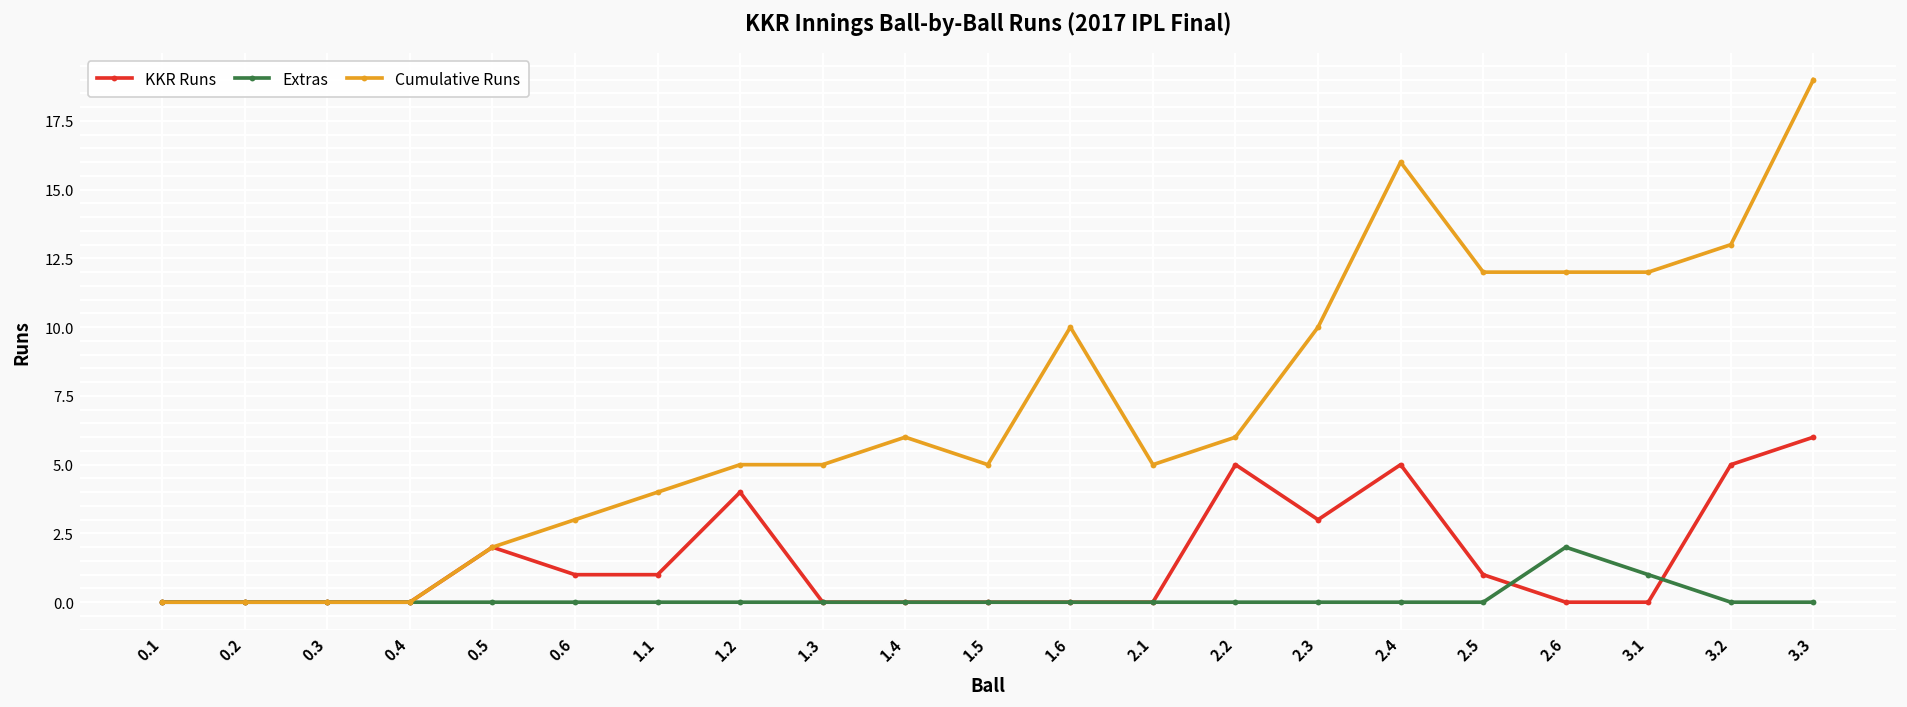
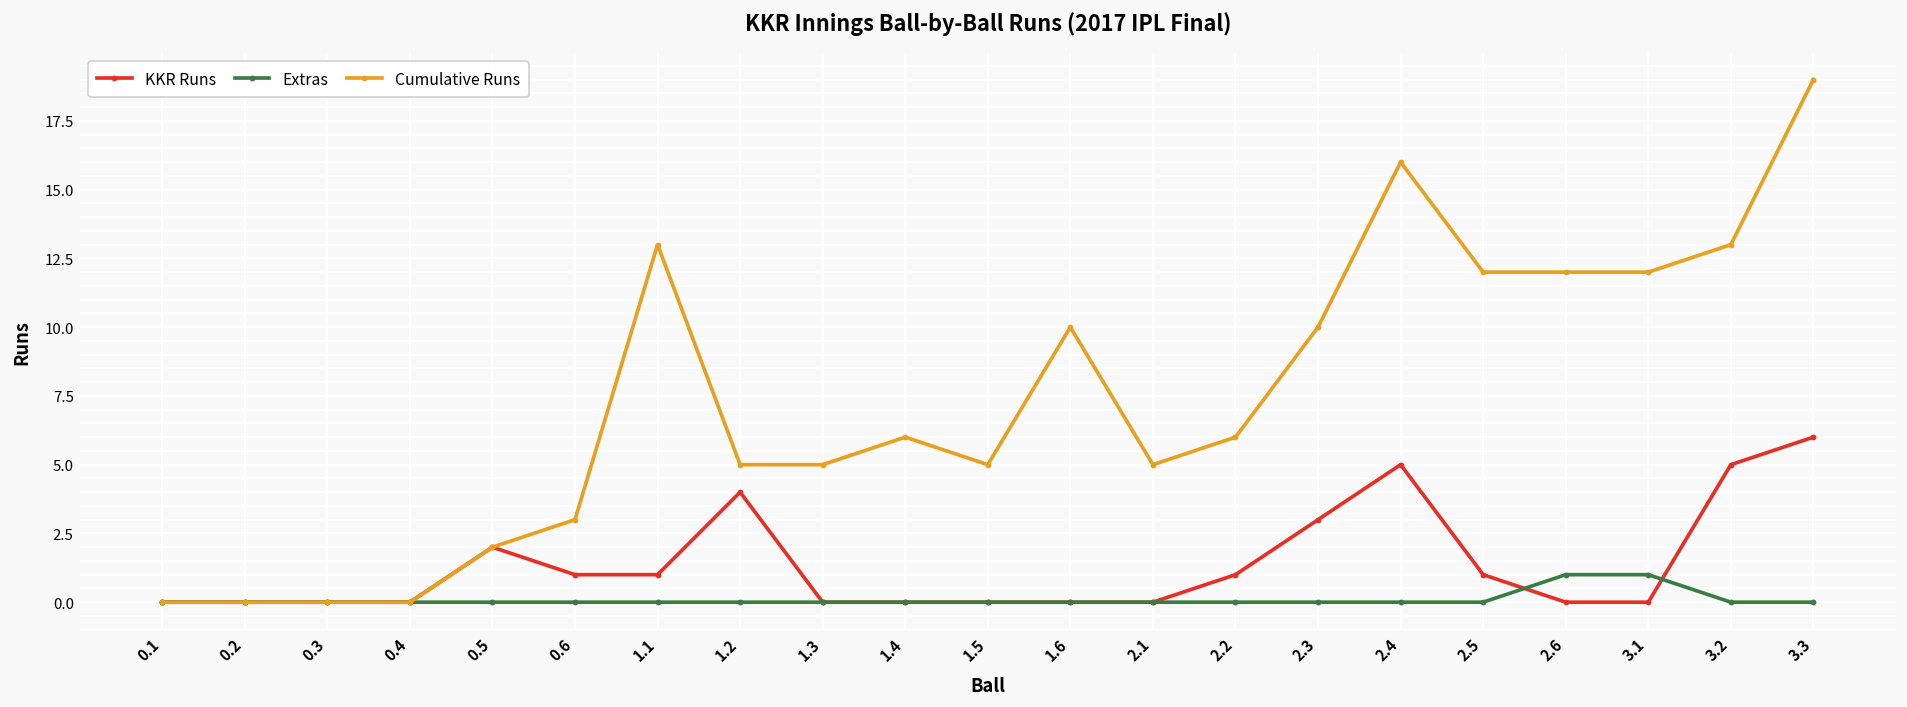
  {
    "KKR Runs": {
      "0.6": 1,
      "1.1": 1,
      "1.2": 4,
-     "2.2": 5,
+     "2.2": 1,
      "2.3": 3,
      "2.4": 5,
      "2.5": 1,
      "2.6": 0,
      "3.1": 0,
      "3.2": 5,
      "3.3": 6
    },
    "Extras": {
      "0.5": 0,
      "0.6": 0,
      "1.1": 0,
      "1.2": 0,
      "2.2": 0,
      "2.3": 0,
      "2.4": 0,
      "2.5": 0,
-     "2.6": 2,
+     "2.6": 1,
      "3.1": 1,
      "3.2": 0,
      "3.3": 0
    },
    "Cumulative Runs": {
      "0.6": 3,
-     "1.1": 4,
+     "1.1": 13,
      "1.2": 5,
      "1.3": 5,
      "1.4": 6,
      "1.5": 5,
      "1.6": 10,
      "2.1": 5,
      "2.2": 6,
      "2.3": 10,
      "2.4": 16,
      "2.5": 12,
      "2.6": 12,
      "3.1": 12,
      "3.2": 13,
      "3.3": 19
    }
  }
